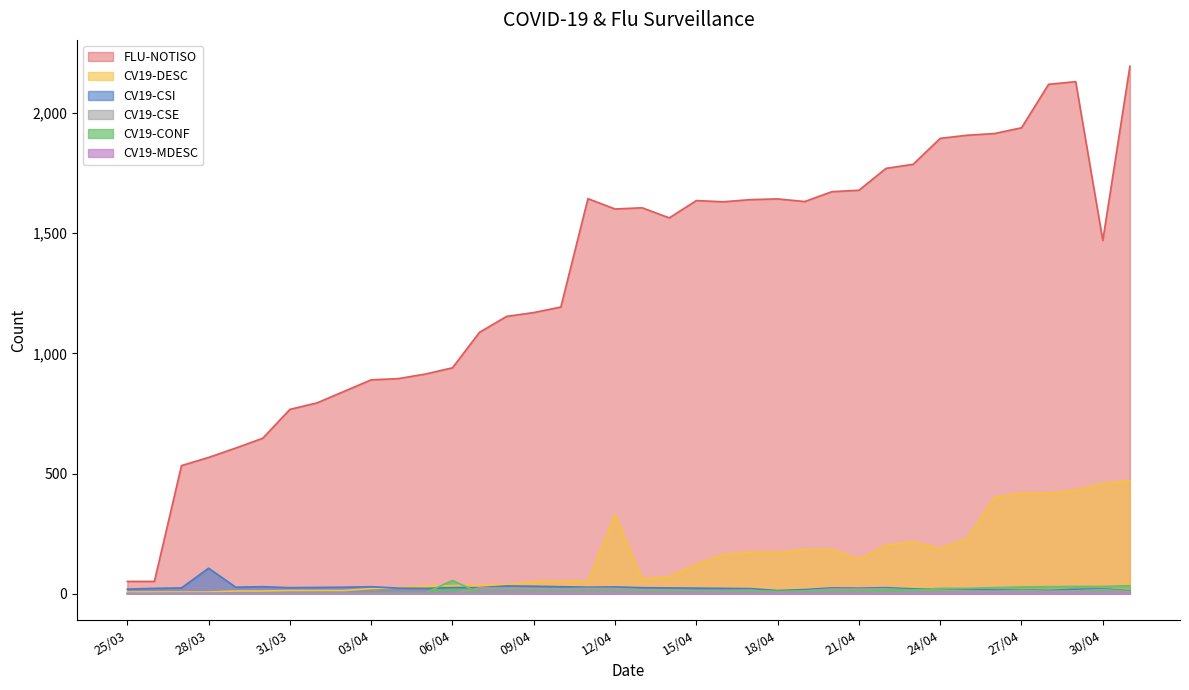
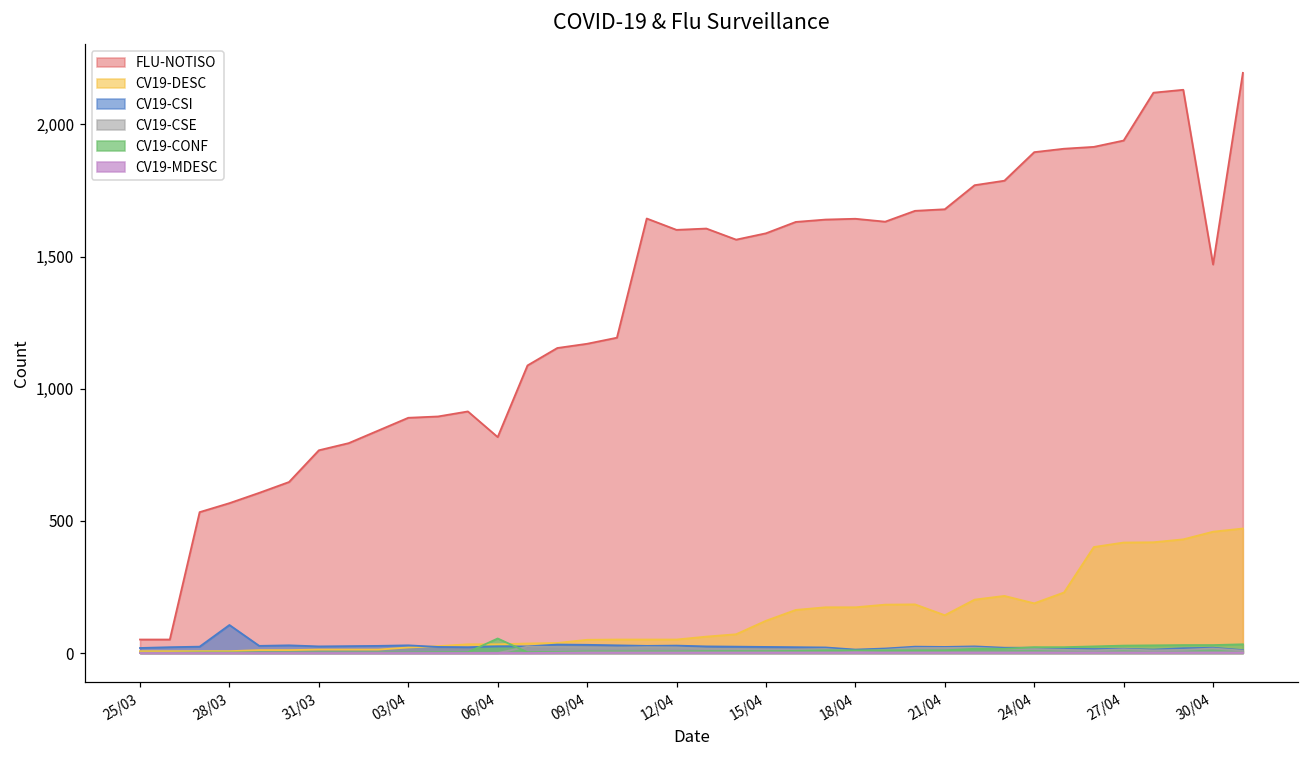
  {
    "FLU-NOTISO": {
      "25/03": "50",
      "28/03": "570",
      "31/03": "770",
      "03/04": "890",
-     "06/04": "940",
+     "06/04": "820",
      "09/04": "1,170",
      "12/04": "1,600",
-     "15/04": "1,640",
+     "15/04": "1,590",
      "18/04": "1,640",
      "21/04": "1,680",
      "24/04": "1,900",
      "27/04": "1,940",
      "30/04": "1,470"
    },
    "CV19-DESC": {
      "31/03": "10",
      "09/04": "50",
-     "12/04": "330",
+     "12/04": "50",
      "15/04": "120",
      "18/04": "170",
      "21/04": "140",
      "24/04": "190",
      "27/04": "420",
      "30/04": "460"
    },
    "CV19-CSI": {
      "25/03": "20",
      "28/03": "110",
      "31/03": "30"
    },
    "CV19-CONF": {
      "06/04": "60",
      "27/04": "30"
    }
  }
